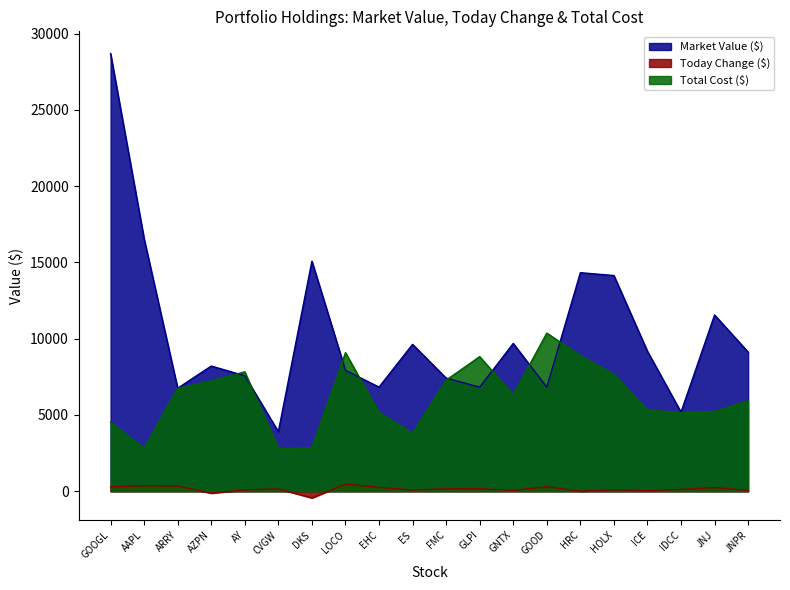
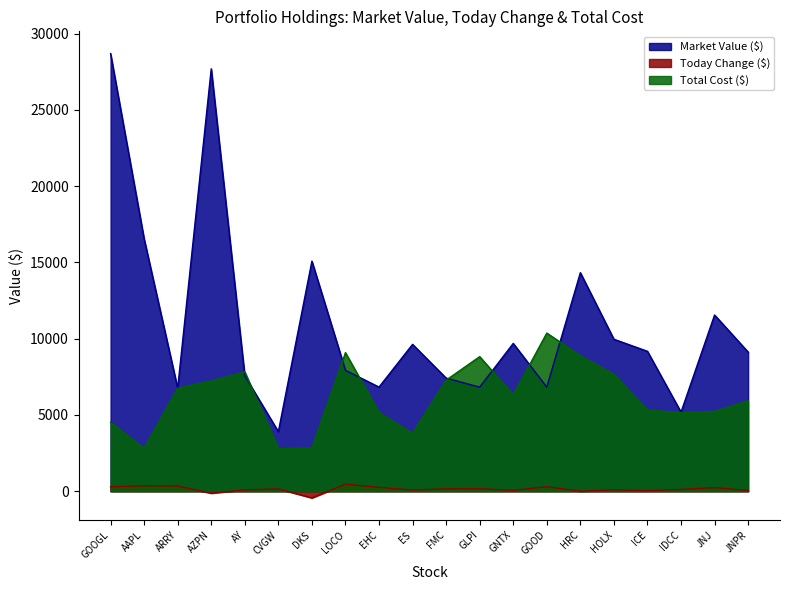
  {
    "Market Value ($)": {
      "GOOGL": 28700,
      "AAPL": 16500,
-     "AZPN": 8200,
+     "AZPN": 27700,
      "AY": 7600,
      "CVGW": 3900,
      "DKS": 15100,
      "LOCO": 7900,
      "EHC": 6800,
      "ES": 9600,
      "GLPI": 6800,
      "GNTX": 9700,
      "GOOD": 6800,
      "HRC": 14300,
-     "HOLX": 14100,
+     "HOLX": 10000,
      "ICE": 9200,
      "JNJ": 11600,
      "JNPR": 9100
    },
    "Total Cost ($)": {
      "GOOGL": 4500,
      "AAPL": 2800,
      "AZPN": 7200,
      "AY": 7800,
      "CVGW": 2800,
      "DKS": 2800,
      "LOCO": 9100,
      "EHC": 5200,
      "ES": 3800,
      "GLPI": 8800,
      "GNTX": 6300,
      "GOOD": 10400,
      "HRC": 8900,
      "HOLX": 7700,
      "ICE": 5300,
      "JNJ": 5200,
      "JNPR": 5900
    }
  }
